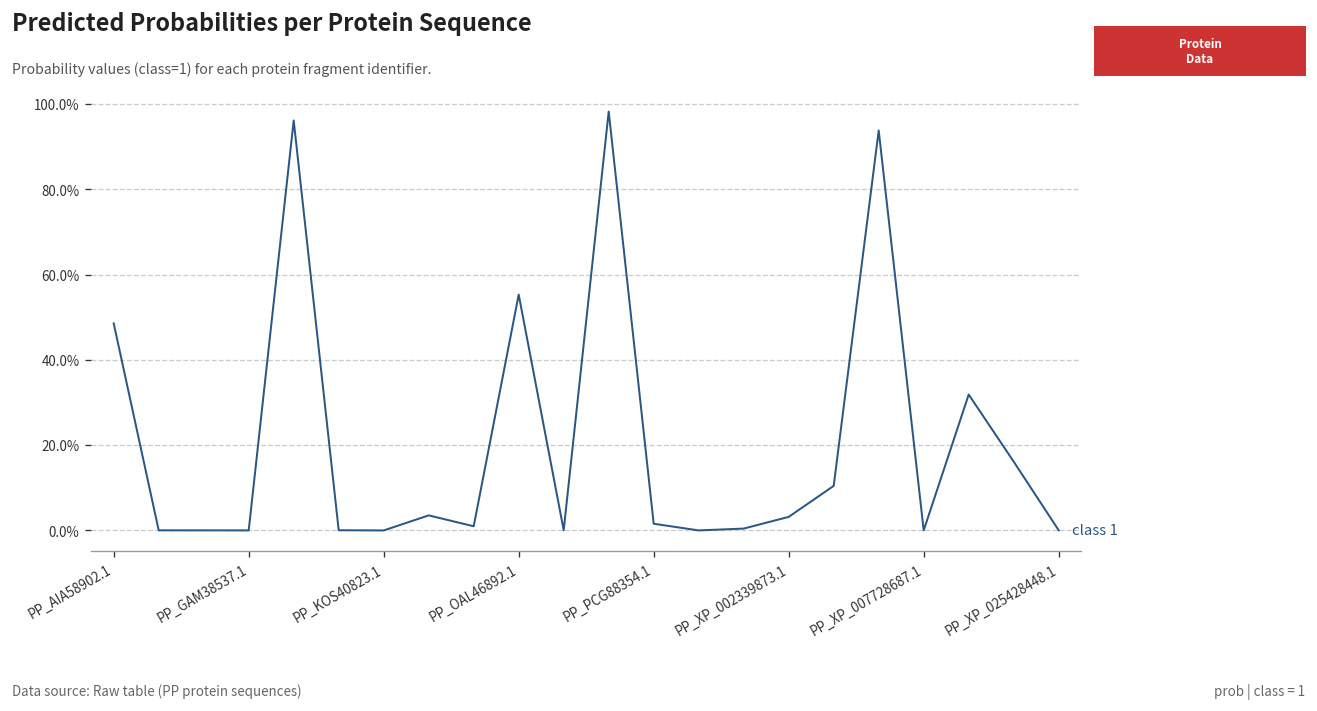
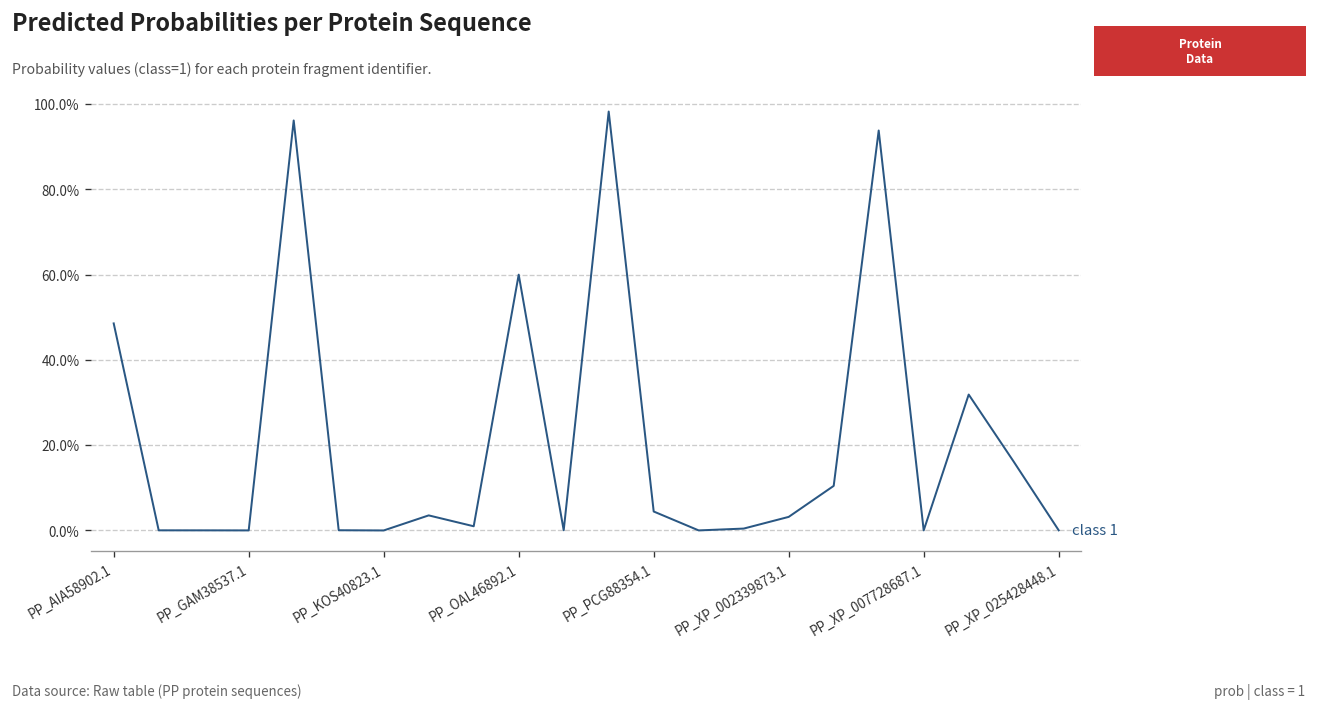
  {
    "PP_AIA58902.1": "49%",
    "PP_GAM38537.1": "0%",
    "PP_KOS40823.1": "0%",
-   "PP_OAL46892.1": "55%",
-   "PP_PCG88354.1": "2%",
+   "PP_OAL46892.1": "60%",
+   "PP_PCG88354.1": "4%",
    "PP_XP_002339873.1": "3%",
    "PP_XP_007728687.1": "0%"
  }
